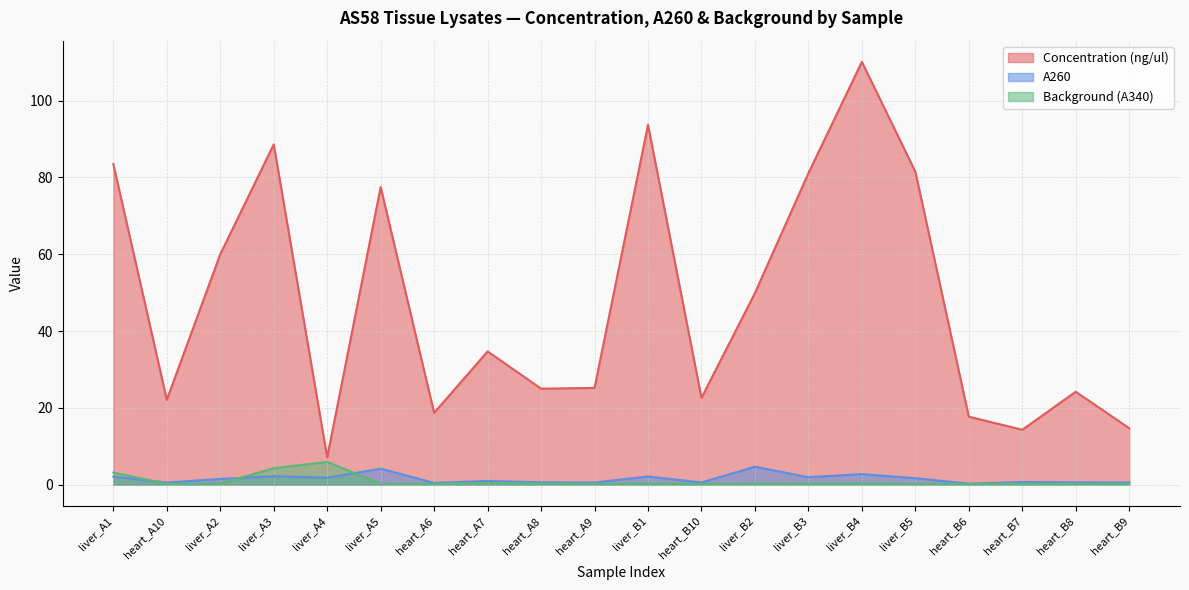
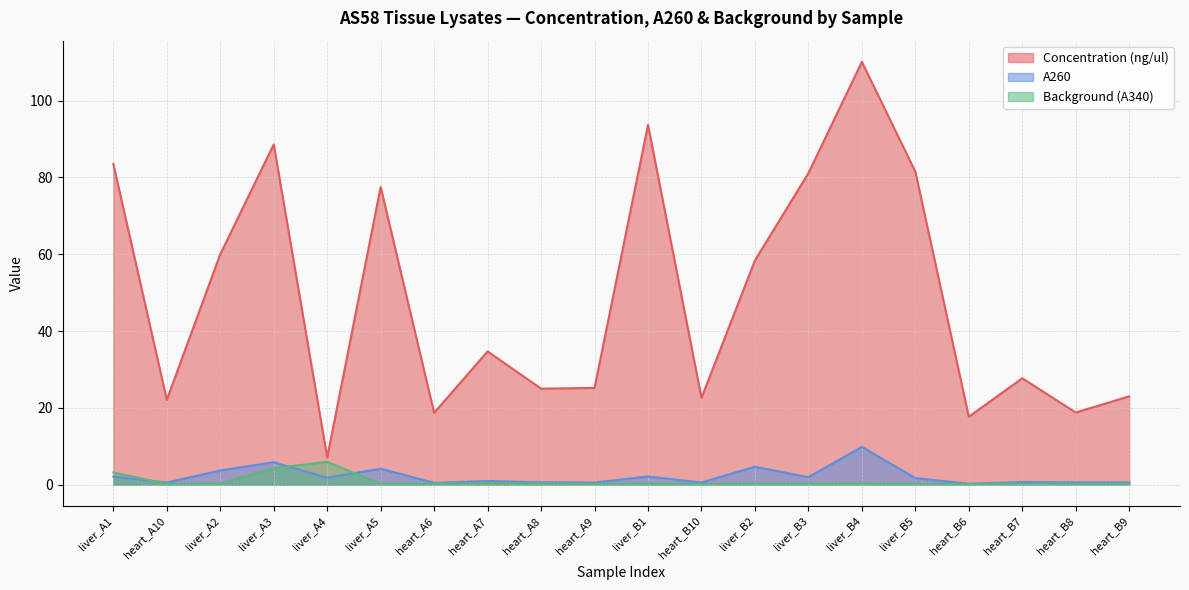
  {
    "Concentration (ng/ul)": {
      "liver_A1": 84,
      "heart_A10": 22,
      "liver_A2": 60,
      "liver_A3": 89,
      "liver_A4": 7,
      "liver_A5": 78,
      "heart_A6": 19,
      "heart_A7": 35,
      "heart_A8": 25,
      "heart_A9": 25,
      "liver_B1": 94,
      "heart_B10": 23,
-     "liver_B2": 50,
+     "liver_B2": 58,
      "liver_B3": 81,
      "liver_B4": 110,
      "liver_B5": 82,
      "heart_B6": 18,
-     "heart_B7": 14,
-     "heart_B8": 24,
-     "heart_B9": 15
+     "heart_B7": 28,
+     "heart_B8": 19,
+     "heart_B9": 23
    },
    "A260": {
      "liver_A1": 2,
-     "liver_A2": 2,
-     "liver_A3": 2,
+     "liver_A2": 4,
+     "liver_A3": 6,
      "liver_A4": 2,
      "liver_A5": 4,
      "liver_B1": 2,
      "liver_B2": 5,
      "liver_B3": 2,
-     "liver_B4": 3,
+     "liver_B4": 10,
      "liver_B5": 2
    },
    "Background (A340)": {
      "liver_A1": 3,
      "liver_A2": 0,
      "liver_A3": 4,
      "liver_A4": 6,
      "liver_A5": 0,
      "liver_B1": 0,
      "liver_B2": 0,
      "liver_B3": 0,
      "liver_B4": 0,
      "liver_B5": 0
    }
  }
